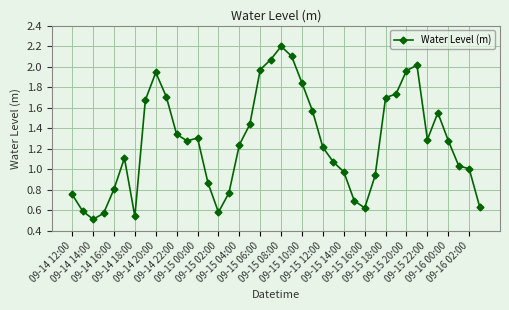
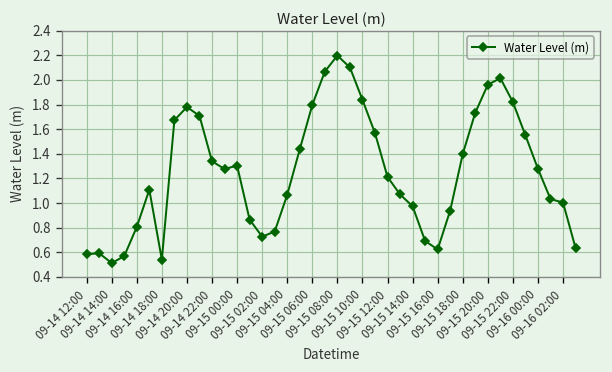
  {
-   "09-14 12:00": 0.75,
+   "09-14 12:00": 0.58,
    "09-14 14:00": 0.51,
    "09-14 16:00": 0.81,
    "09-14 18:00": 0.54,
-   "09-14 20:00": 1.94,
+   "09-14 20:00": 1.78,
    "09-14 22:00": 1.34,
    "09-15 00:00": 1.30,
-   "09-15 02:00": 0.58,
-   "09-15 04:00": 1.24,
-   "09-15 06:00": 1.97,
+   "09-15 02:00": 0.73,
+   "09-15 04:00": 1.07,
+   "09-15 06:00": 1.80,
    "09-15 08:00": 2.20,
    "09-15 10:00": 1.84,
    "09-15 12:00": 1.21,
    "09-15 14:00": 0.97,
    "09-15 16:00": 0.62,
-   "09-15 18:00": 1.70,
+   "09-15 18:00": 1.40,
    "09-15 20:00": 1.96,
-   "09-15 22:00": 1.29,
+   "09-15 22:00": 1.82,
    "09-16 00:00": 1.28,
    "09-16 02:00": 1.00
  }
